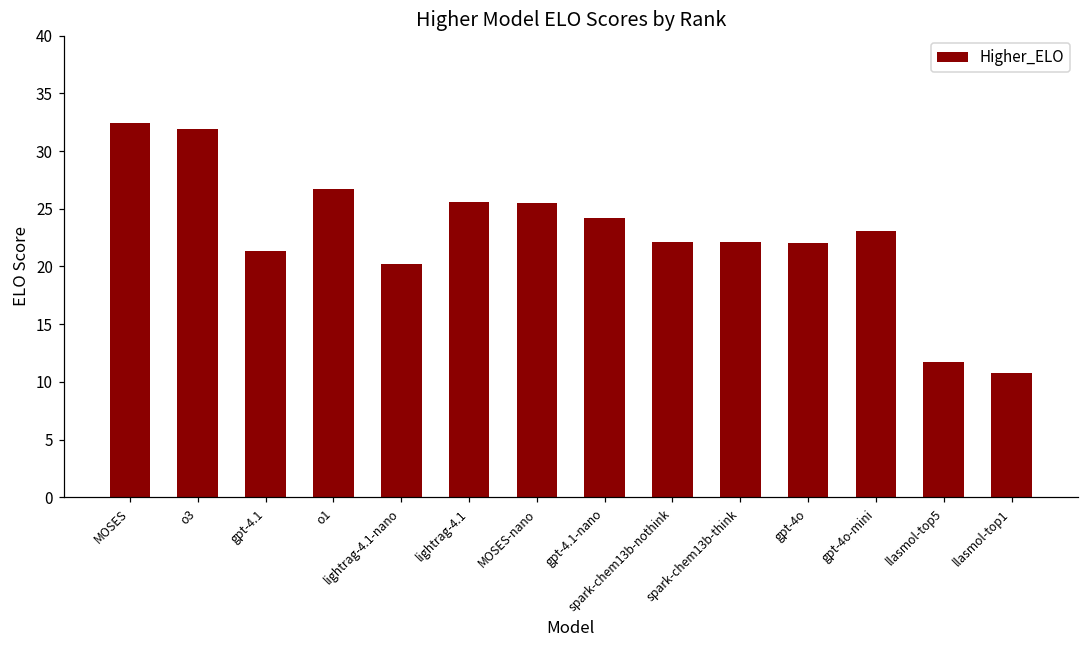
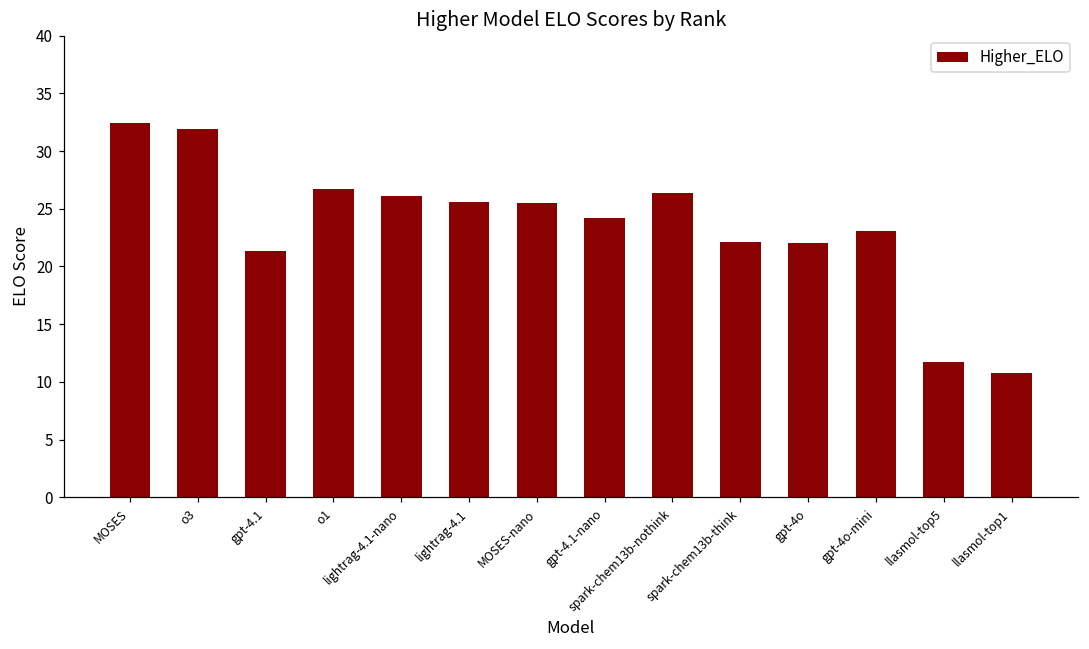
  {
    "MOSES": 32.4,
    "o3": 31.9,
    "gpt-4.1": 21.3,
    "o1": 26.7,
-   "lightrag-4.1-nano": 20.2,
+   "lightrag-4.1-nano": 26.1,
    "lightrag-4.1": 25.6,
    "MOSES-nano": 25.5,
    "gpt-4.1-nano": 24.2,
-   "spark-chem13b-nothink": 22.1,
+   "spark-chem13b-nothink": 26.3,
    "spark-chem13b-think": 22.1,
    "gpt-4o": 22.1,
    "gpt-4o-mini": 23.1,
    "llasmol-top5": 11.7,
    "llasmol-top1": 10.8
  }
